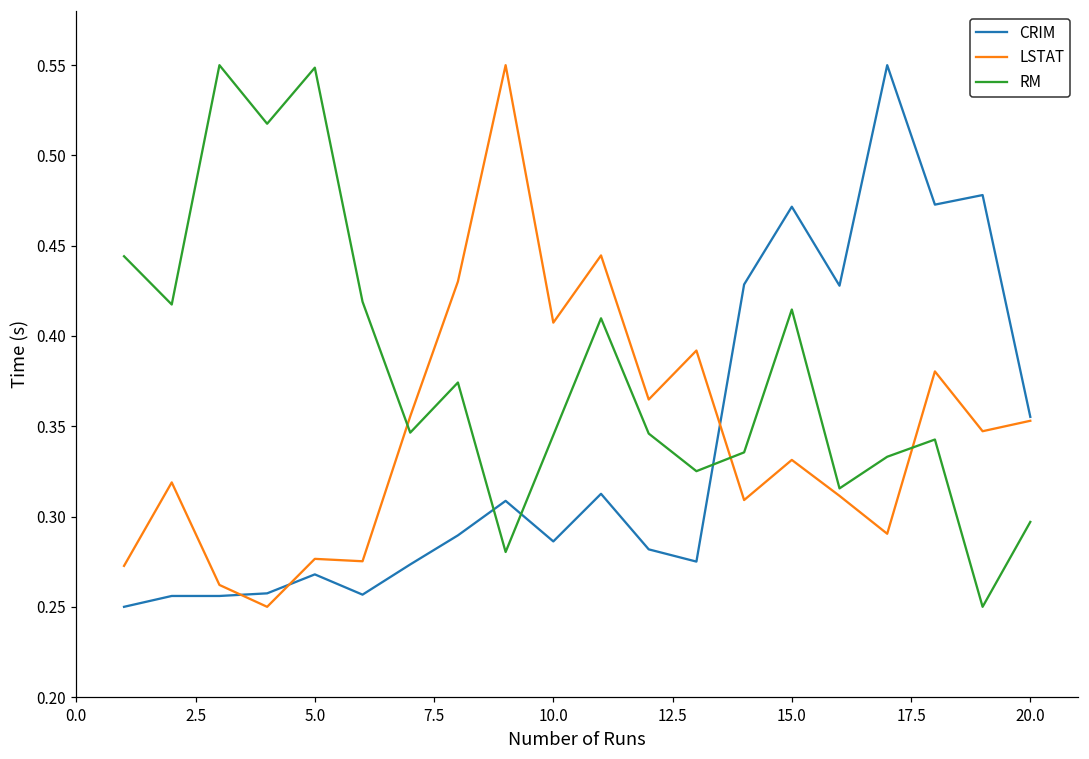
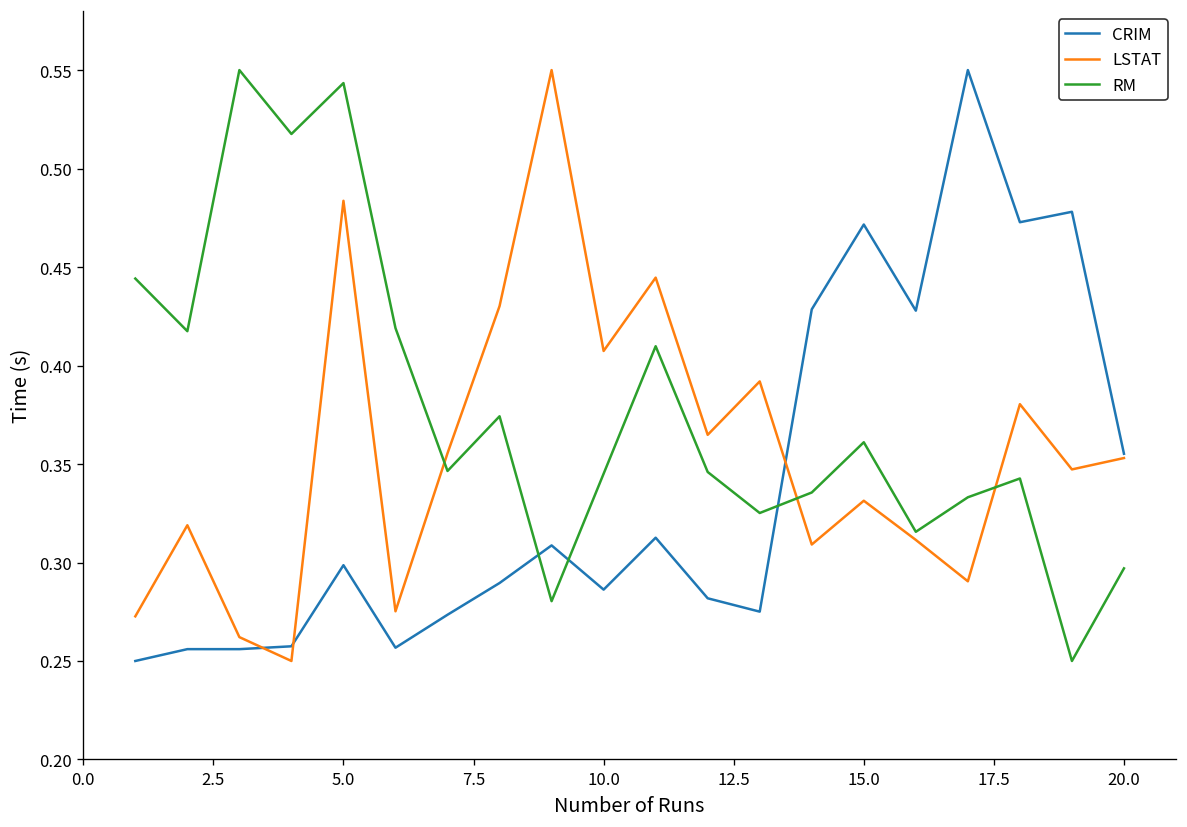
  {
    "CRIM": {
-     "5.0": 0.268,
+     "5.0": 0.299,
      "10.0": 0.286,
      "15.0": 0.472,
      "20.0": 0.355
    },
    "LSTAT": {
-     "5.0": 0.277,
+     "5.0": 0.484,
      "10.0": 0.407,
      "15.0": 0.331,
      "20.0": 0.353
    },
    "RM": {
-     "5.0": 0.549,
+     "5.0": 0.543,
      "10.0": 0.345,
-     "15.0": 0.415,
+     "15.0": 0.361,
      "20.0": 0.297
    }
  }
